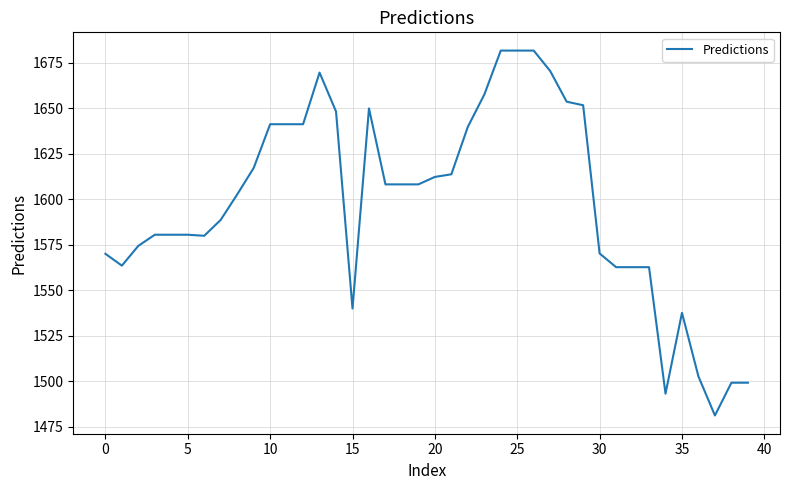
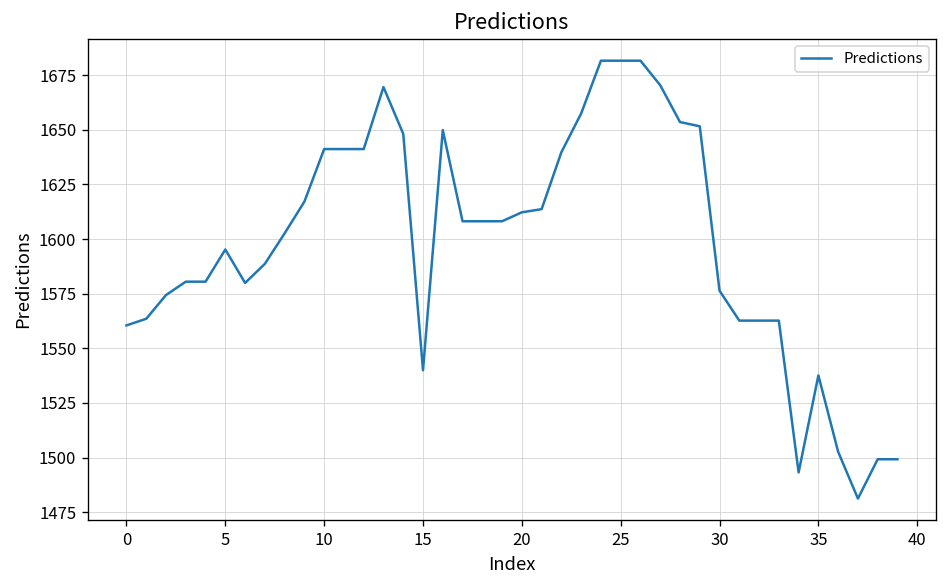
  {
-   "0": 1570,
-   "5": 1580,
+   "0": 1560,
+   "5": 1595,
    "10": 1641,
    "15": 1540,
    "20": 1612,
    "25": 1682,
-   "30": 1570,
+   "30": 1576,
    "35": 1538
  }
